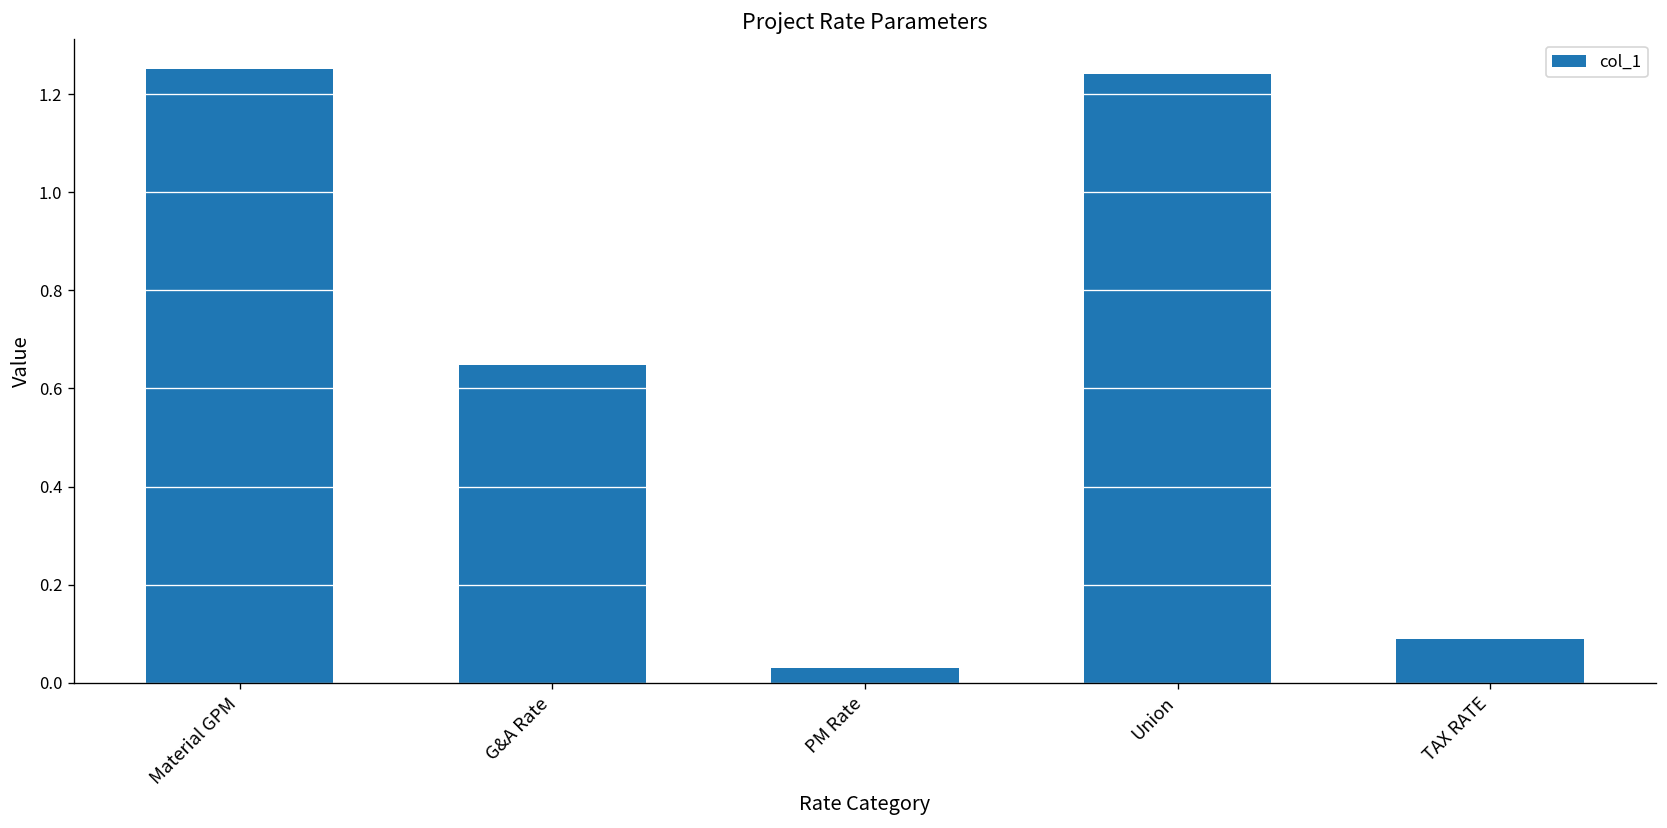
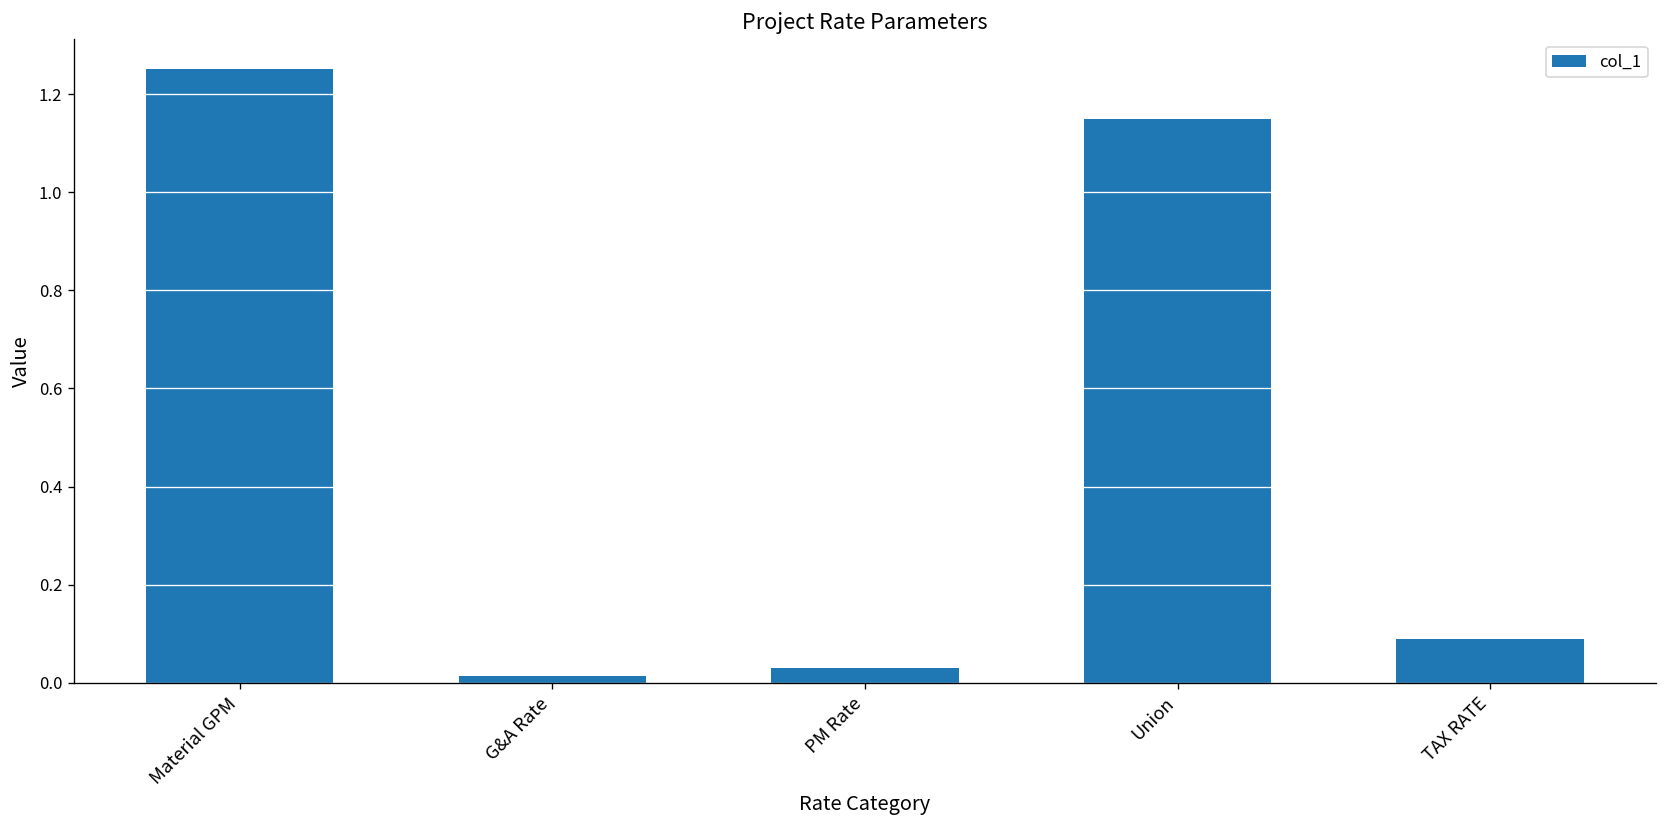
  {
    "Material GPM": 1.25,
-   "G&A Rate": 0.65,
+   "G&A Rate": 0.02,
    "PM Rate": 0.03,
-   "Union": 1.24,
+   "Union": 1.15,
    "TAX RATE": 0.09
  }
